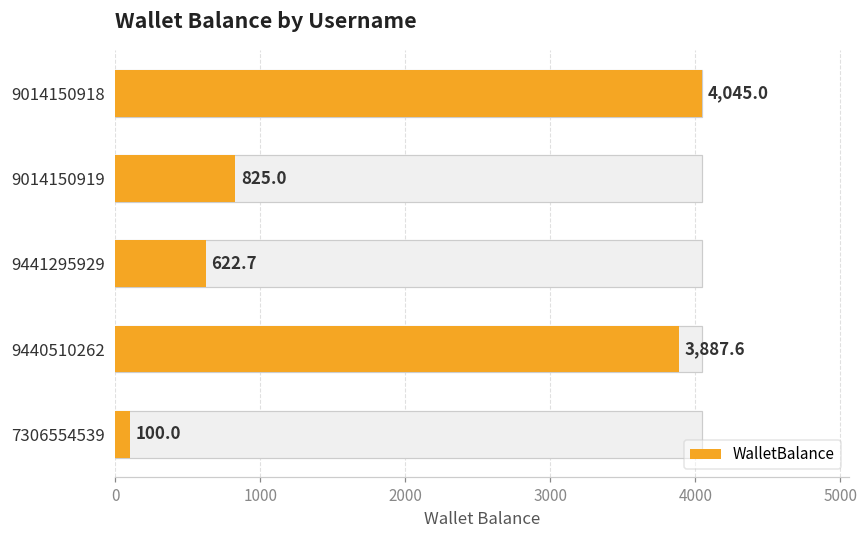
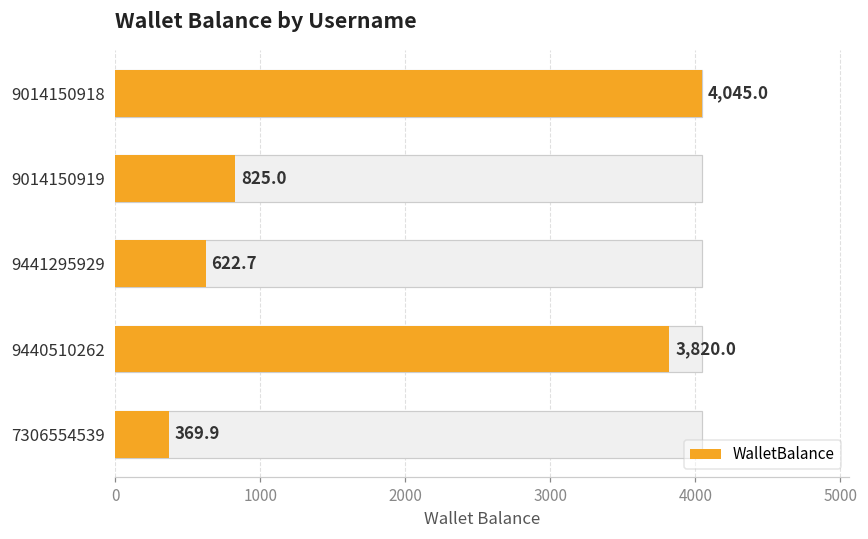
  {
    "WalletBalance": {
      "9014150918": "4,045.0",
-     "9440510262": "3,887.6",
-     "7306554539": "100.0"
+     "9440510262": "3,820.0",
+     "7306554539": "369.9"
    }
  }
